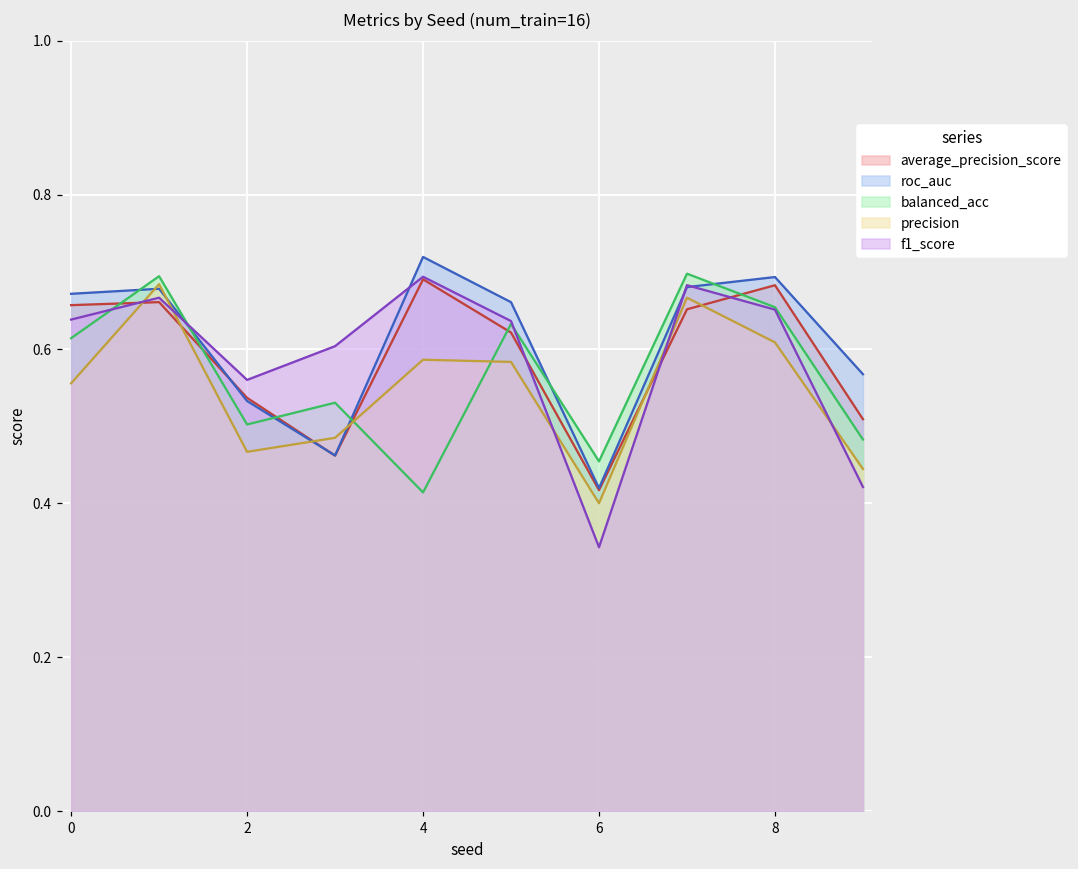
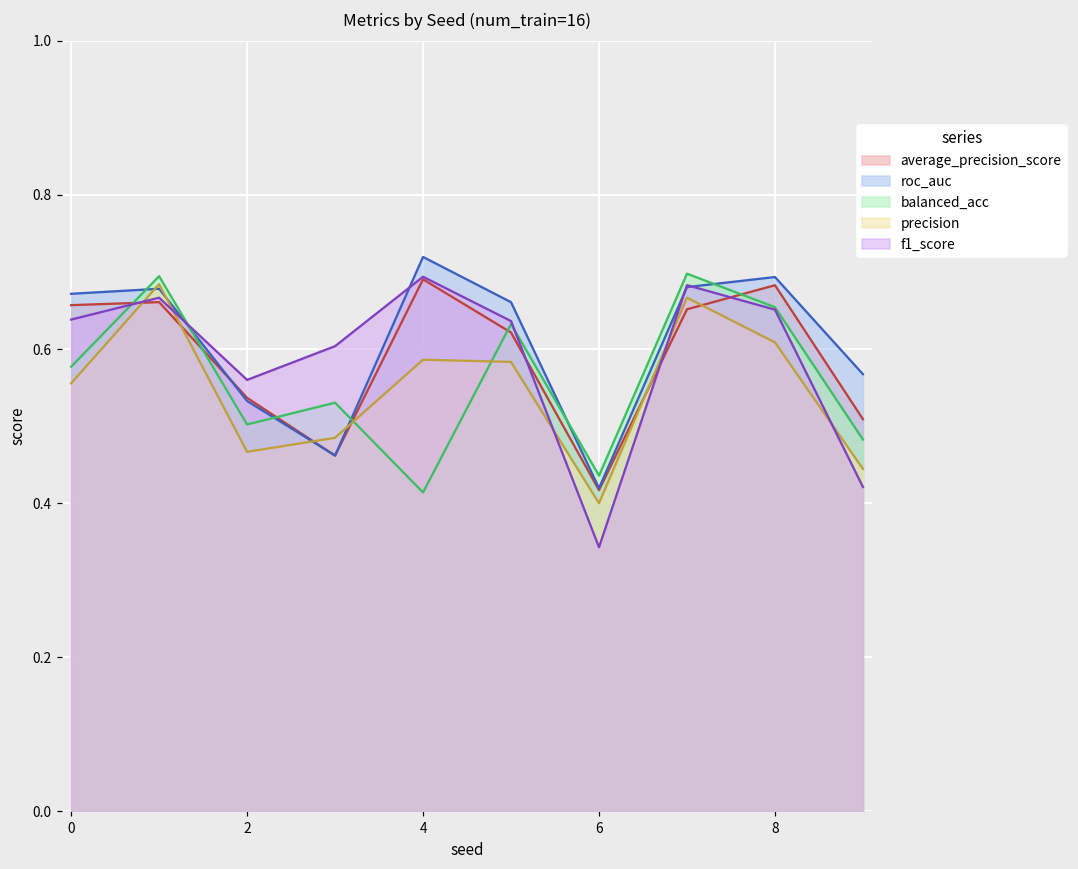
  {
    "balanced_acc": {
-     "0": 0.61,
+     "0": 0.58,
      "2": 0.50,
      "4": 0.41,
-     "6": 0.45
+     "6": 0.44
    }
  }
